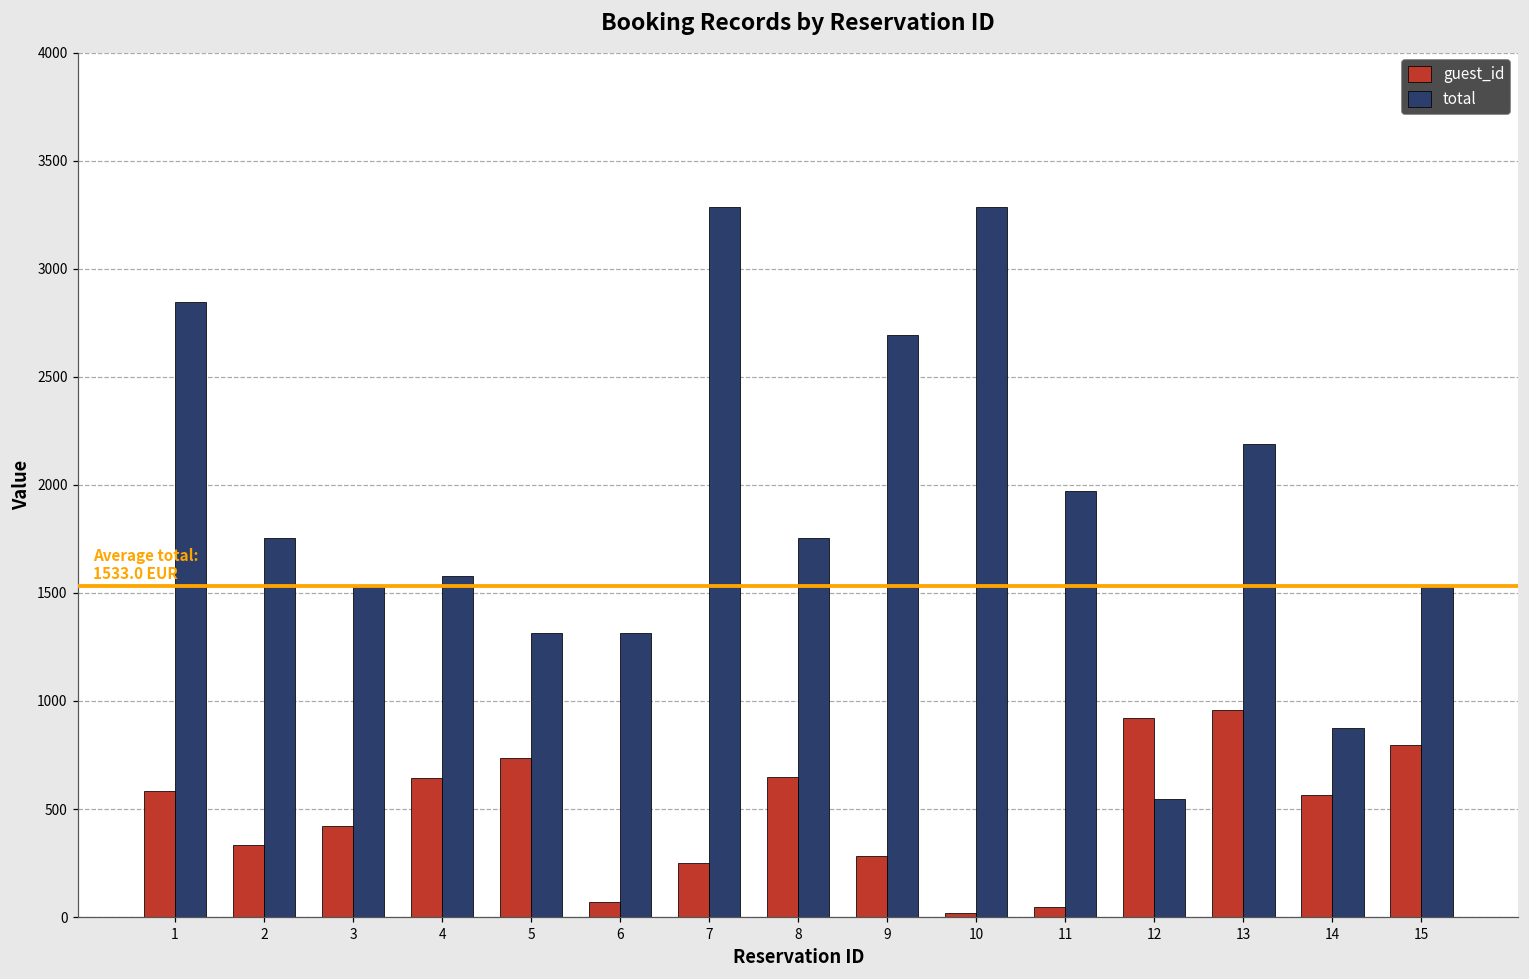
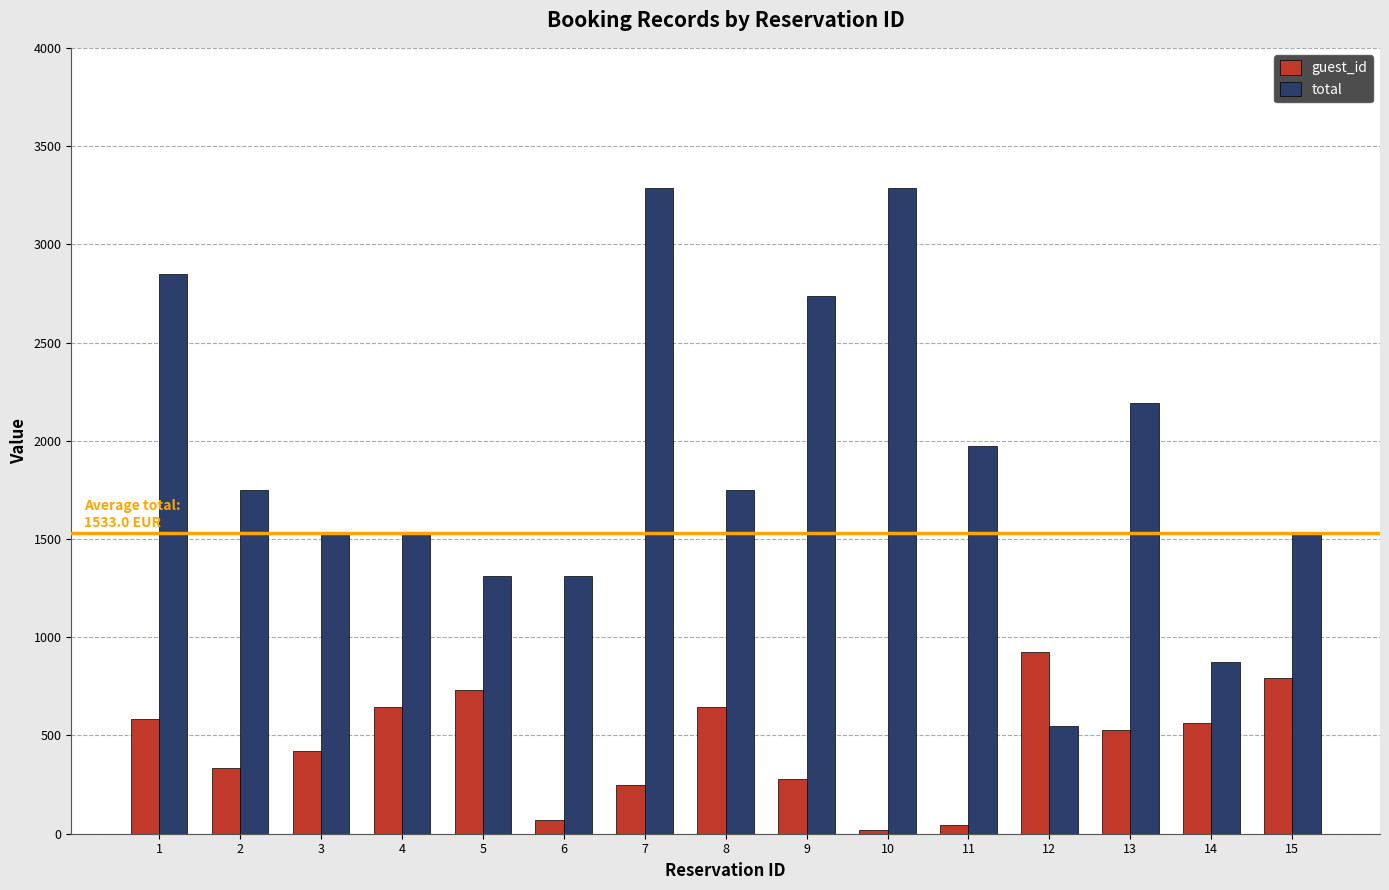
  {
    "guest_id": {
      "1": 580,
      "2": 330,
      "3": 420,
      "4": 640,
      "5": 730,
      "6": 70,
      "7": 250,
      "8": 650,
      "9": 280,
      "10": 20,
      "11": 50,
      "12": 920,
-     "13": 960,
+     "13": 530,
      "14": 560,
      "15": 800
    },
    "total": {
      "1": 2850,
      "2": 1750,
      "3": 1530,
-     "4": 1580,
+     "4": 1530,
      "5": 1310,
      "6": 1310,
      "7": 3290,
      "8": 1750,
-     "9": 2700,
+     "9": 2740,
      "10": 3290,
      "11": 1970,
      "12": 550,
      "13": 2190,
      "14": 880,
      "15": 1530
    }
  }
